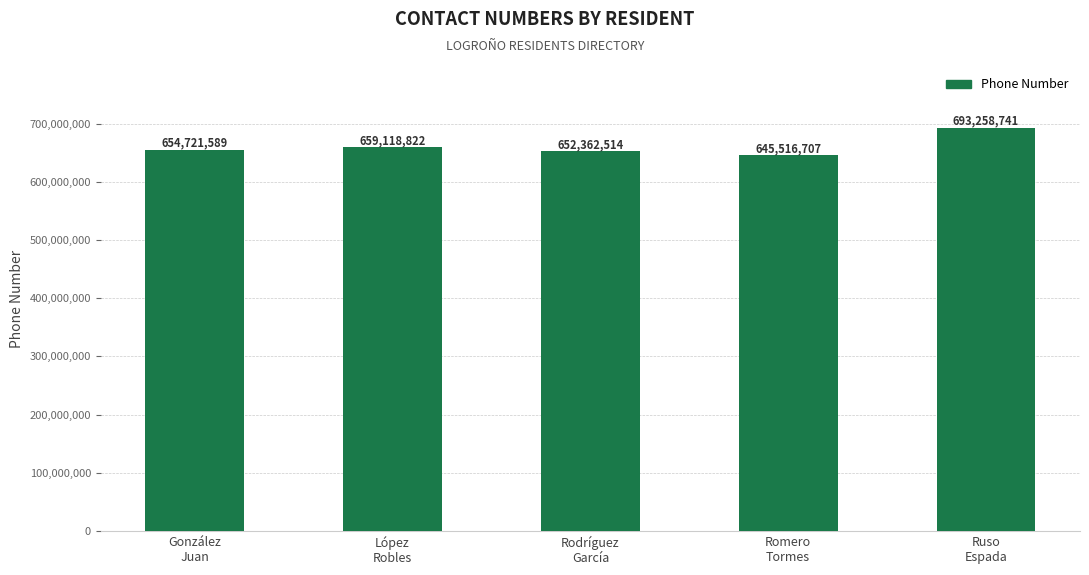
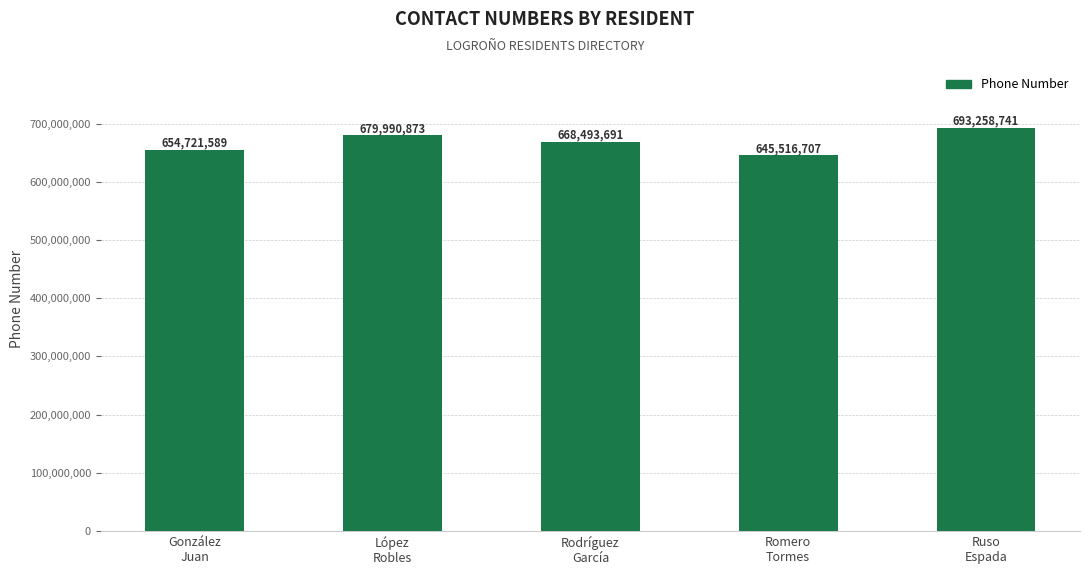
  {
    "González Juan": "654,721,589",
-   "López Robles": "659,118,822",
-   "Rodríguez García": "652,362,514",
+   "López Robles": "679,990,873",
+   "Rodríguez García": "668,493,691",
    "Romero Tormes": "645,516,707",
    "Ruso Espada": "693,258,741"
  }
